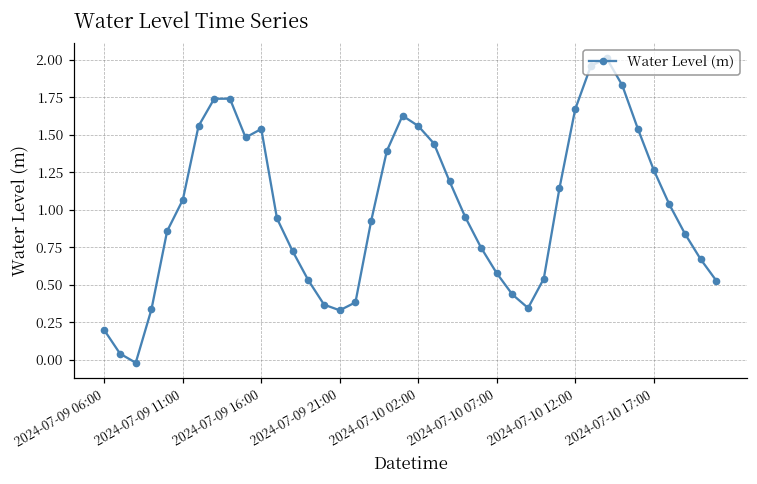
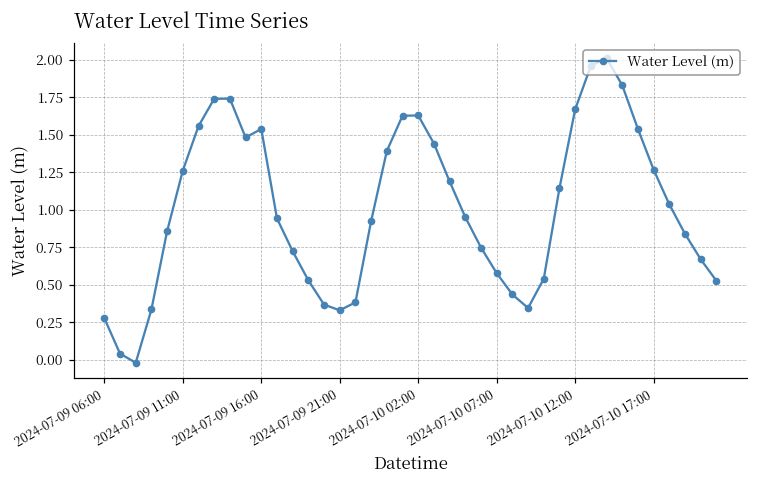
  {
-   "2024-07-09 06:00": 0.20,
-   "2024-07-09 11:00": 1.07,
+   "2024-07-09 06:00": 0.28,
+   "2024-07-09 11:00": 1.26,
    "2024-07-09 16:00": 1.54,
    "2024-07-09 21:00": 0.33,
-   "2024-07-10 02:00": 1.56,
+   "2024-07-10 02:00": 1.63,
    "2024-07-10 07:00": 0.58,
    "2024-07-10 12:00": 1.67,
    "2024-07-10 17:00": 1.27
  }
